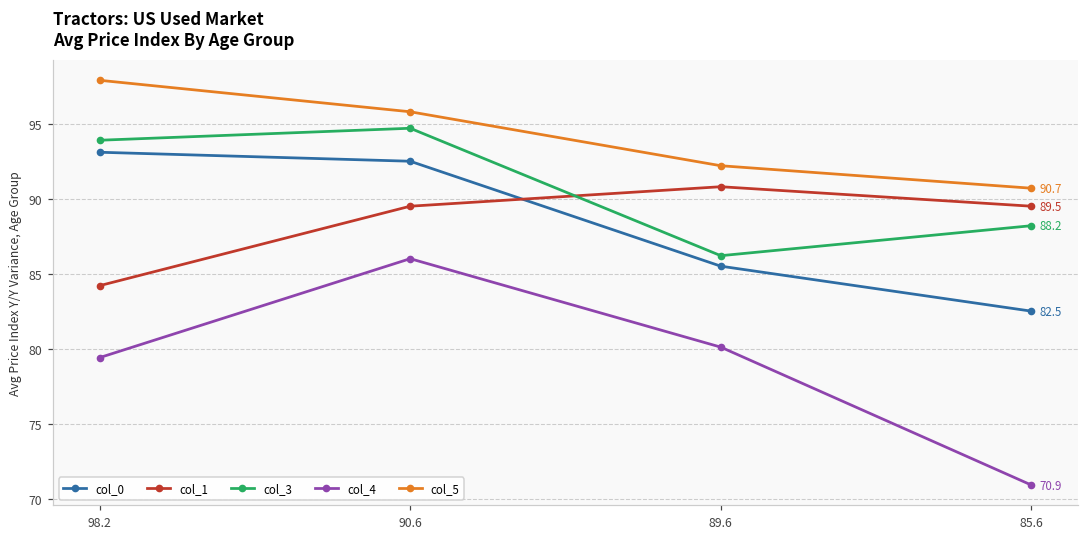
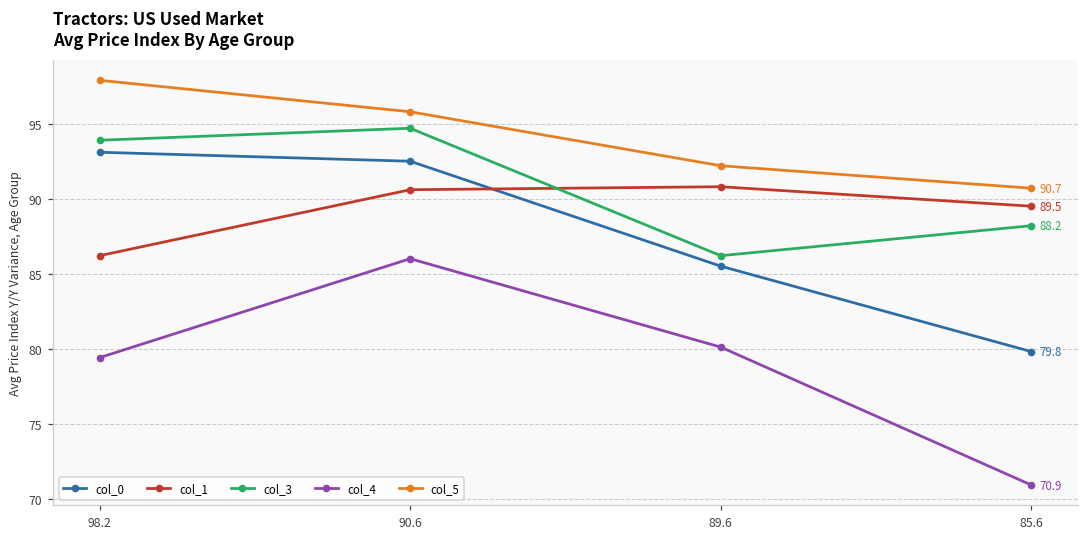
  {
    "col_0": {
-     "85.6": 82.5
+     "85.6": 79.8
    },
    "col_1": {
-     "98.2": 84.2,
-     "90.6": 89.5,
+     "98.2": 86.2,
+     "90.6": 90.6,
      "89.6": 90.8
    },
    "col_3": {
      "85.6": 88.2
    },
    "col_4": {
      "85.6": 70.9
    },
    "col_5": {
      "85.6": 90.7
    }
  }
